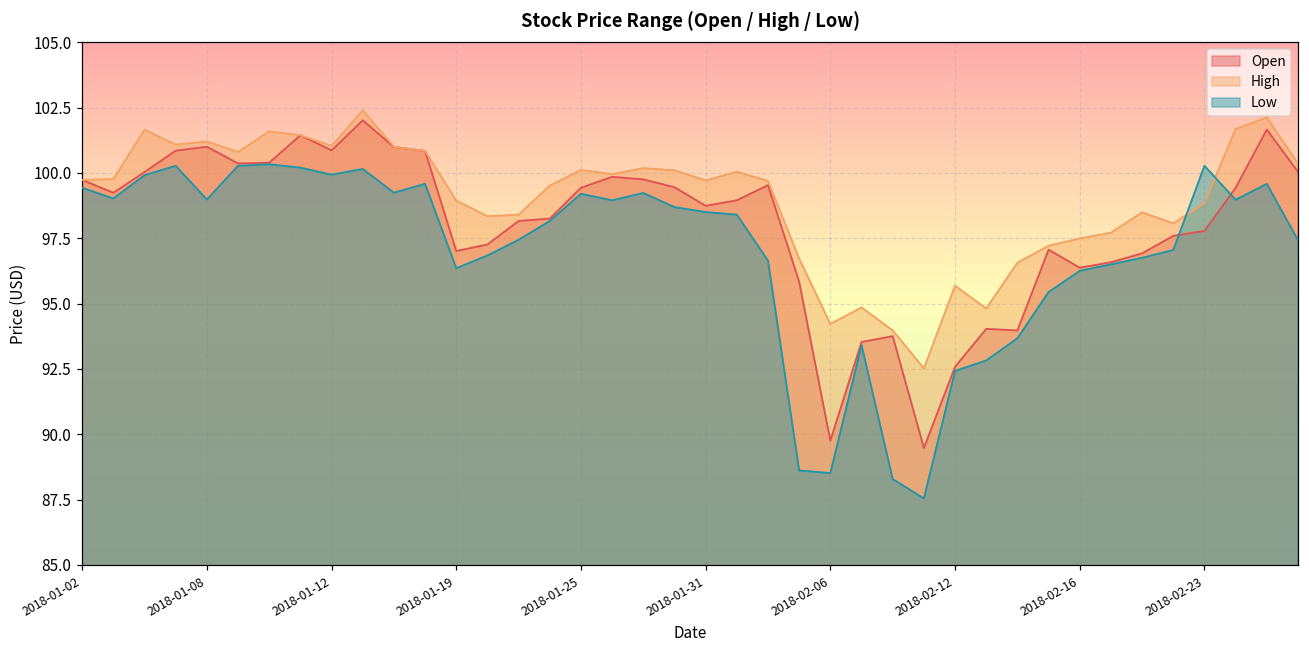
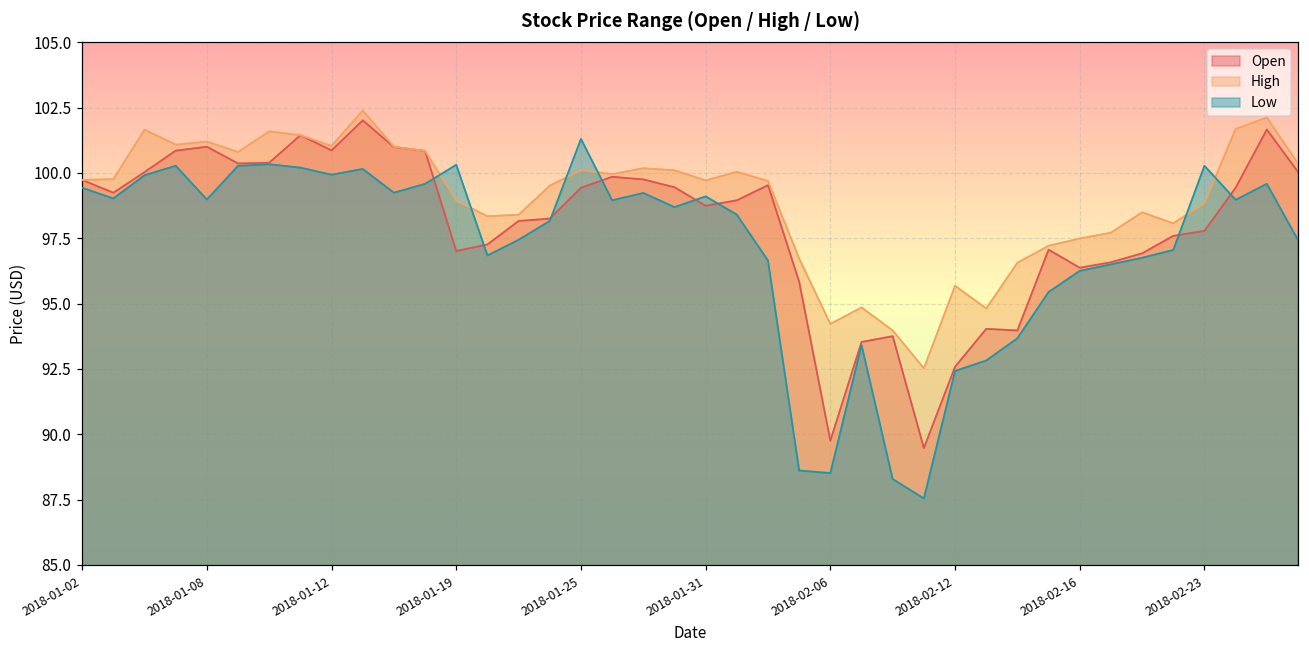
  {
    "Low": {
      "2018-01-02": 99.4,
      "2018-01-08": 99.0,
      "2018-01-12": 99.9,
-     "2018-01-19": 96.4,
-     "2018-01-25": 99.2,
-     "2018-01-31": 98.5,
+     "2018-01-19": 100.3,
+     "2018-01-25": 101.3,
+     "2018-01-31": 99.1,
      "2018-02-06": 88.5,
      "2018-02-12": 92.4,
      "2018-02-16": 96.3,
      "2018-02-23": 100.3
    }
  }
